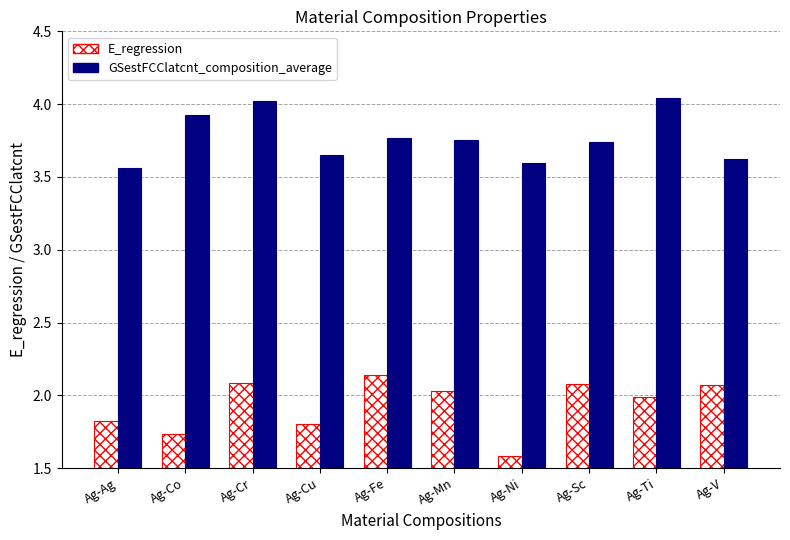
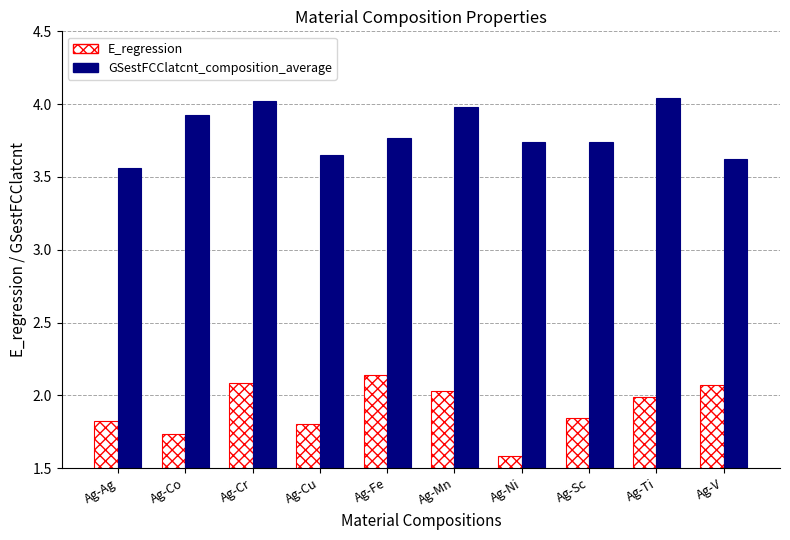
  {
    "E_regression": {
      "Ag-Ag": 1.82,
      "Ag-Co": 1.73,
      "Ag-Cr": 2.08,
      "Ag-Cu": 1.80,
      "Ag-Fe": 2.14,
      "Ag-Mn": 2.03,
      "Ag-Ni": 1.58,
-     "Ag-Sc": 2.08,
+     "Ag-Sc": 1.84,
      "Ag-Ti": 1.99,
      "Ag-V": 2.07
    },
    "GSestFCClatcnt_composition_average": {
      "Ag-Ag": 3.56,
      "Ag-Co": 3.93,
      "Ag-Cr": 4.02,
      "Ag-Cu": 3.65,
      "Ag-Fe": 3.76,
-     "Ag-Mn": 3.75,
-     "Ag-Ni": 3.60,
+     "Ag-Mn": 3.98,
+     "Ag-Ni": 3.74,
      "Ag-Sc": 3.74,
      "Ag-Ti": 4.04,
      "Ag-V": 3.63
    }
  }
